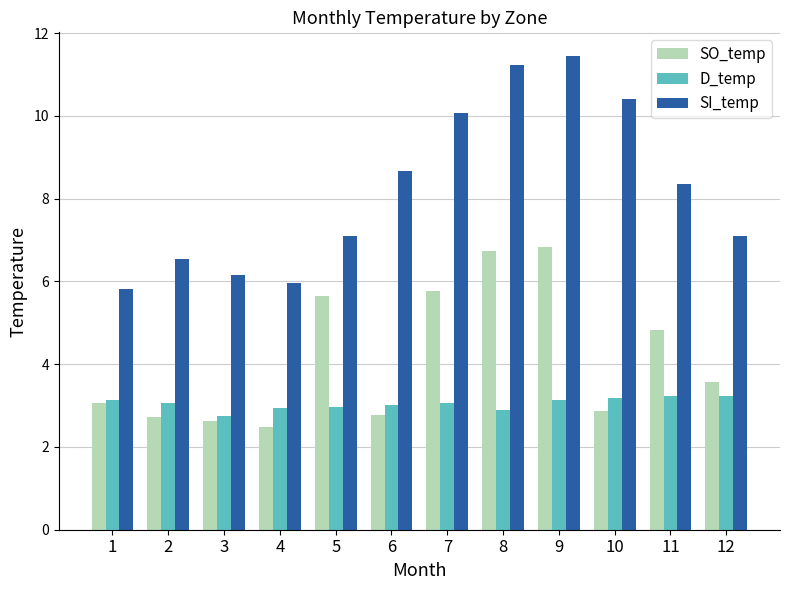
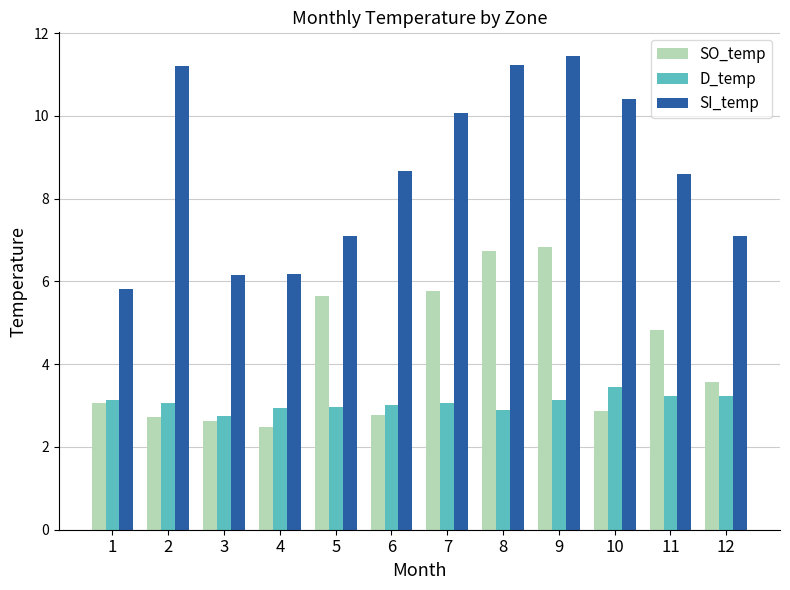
  {
    "SO_temp": {
      "1": 3.1,
      "2": 2.7,
      "3": 2.6,
      "4": 2.5,
      "5": 5.7,
      "6": 2.8,
      "7": 5.8,
      "8": 6.7,
      "9": 6.8,
      "10": 2.9,
      "11": 4.8,
      "12": 3.6
    },
    "D_temp": {
      "1": 3.1,
      "2": 3.1,
      "3": 2.7,
      "4": 2.9,
      "5": 3.0,
      "6": 3.0,
      "7": 3.1,
      "8": 2.9,
      "9": 3.1,
-     "10": 3.2,
+     "10": 3.5,
      "11": 3.2,
      "12": 3.2
    },
    "SI_temp": {
      "1": 5.8,
-     "2": 6.5,
+     "2": 11.2,
      "3": 6.2,
-     "4": 6.0,
+     "4": 6.2,
      "5": 7.1,
      "6": 8.7,
      "7": 10.1,
      "8": 11.2,
      "9": 11.4,
      "10": 10.4,
-     "11": 8.3,
+     "11": 8.6,
      "12": 7.1
    }
  }
